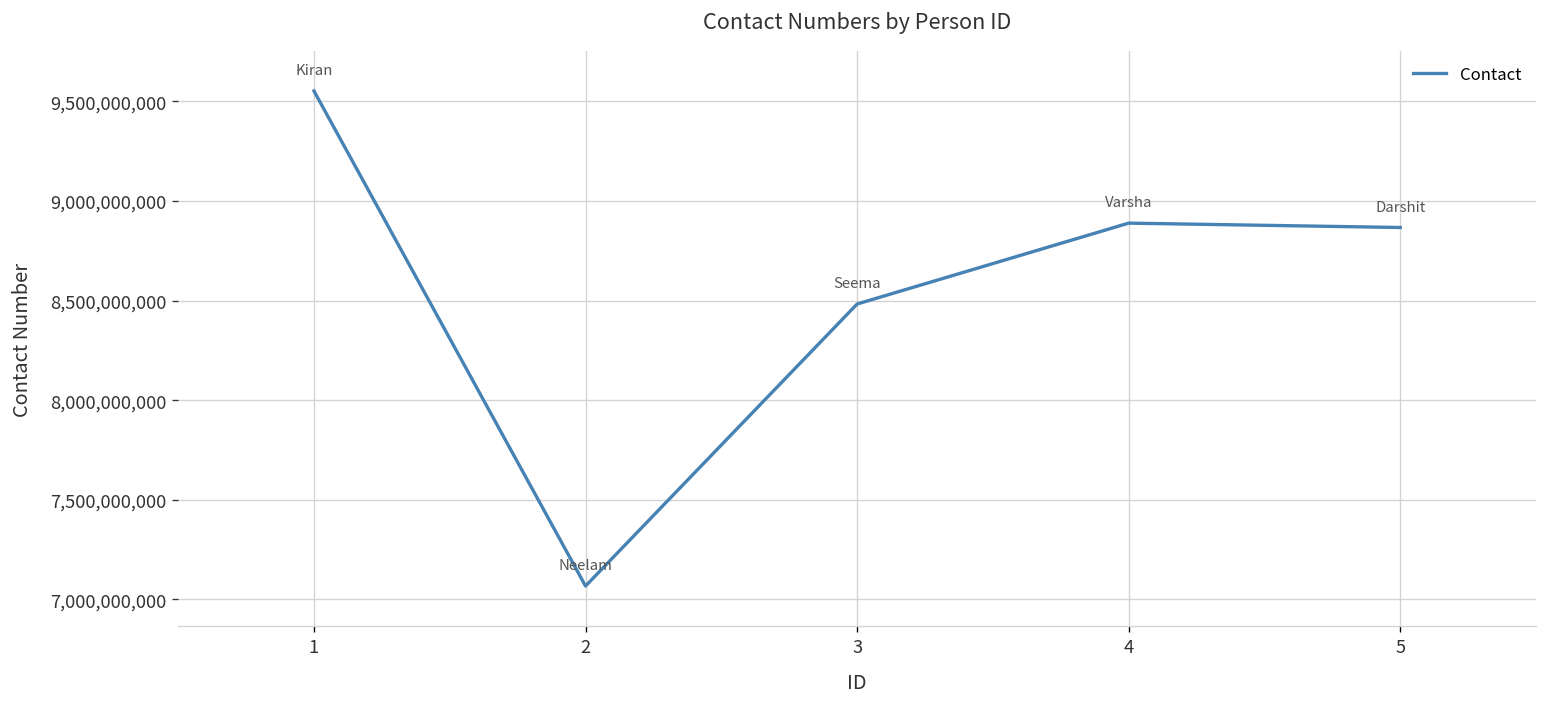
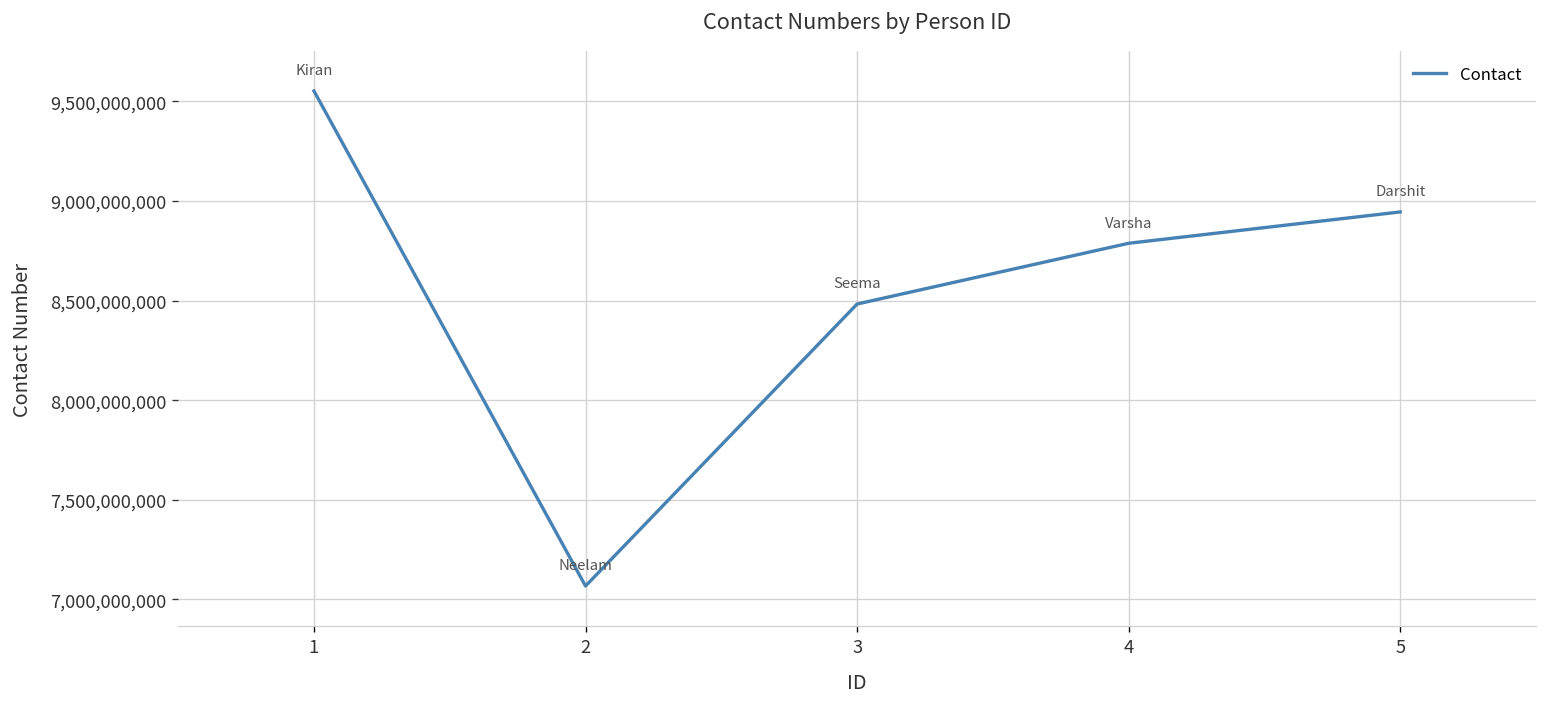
  {
    "1": "9,550,000,000",
    "2": "7,070,000,000",
    "3": "8,480,000,000",
-   "4": "8,890,000,000",
-   "5": "8,870,000,000"
+   "4": "8,790,000,000",
+   "5": "8,940,000,000"
  }
